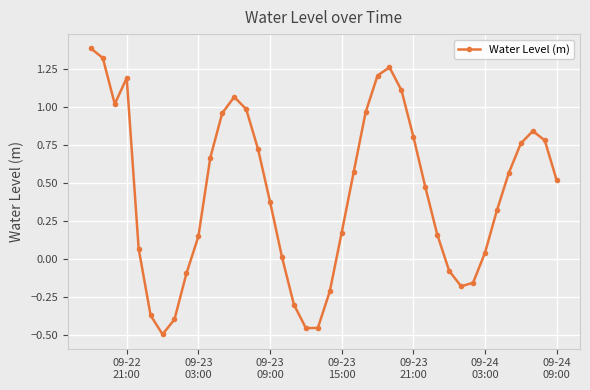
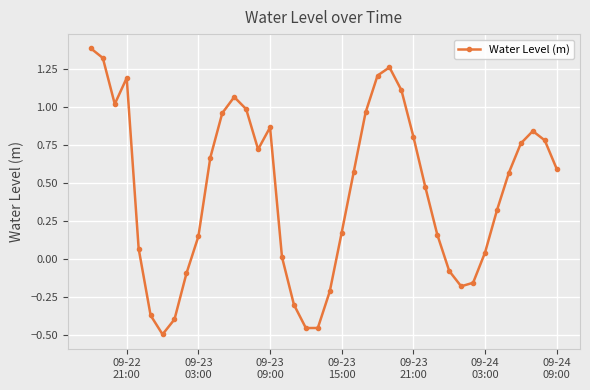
  {
    "09-22 21:00": 1.19,
    "09-23 03:00": 0.15,
-   "09-23 09:00": 0.38,
+   "09-23 09:00": 0.87,
    "09-23 15:00": 0.18,
    "09-23 21:00": 0.81,
    "09-24 03:00": 0.04,
-   "09-24 09:00": 0.52
+   "09-24 09:00": 0.59
  }
